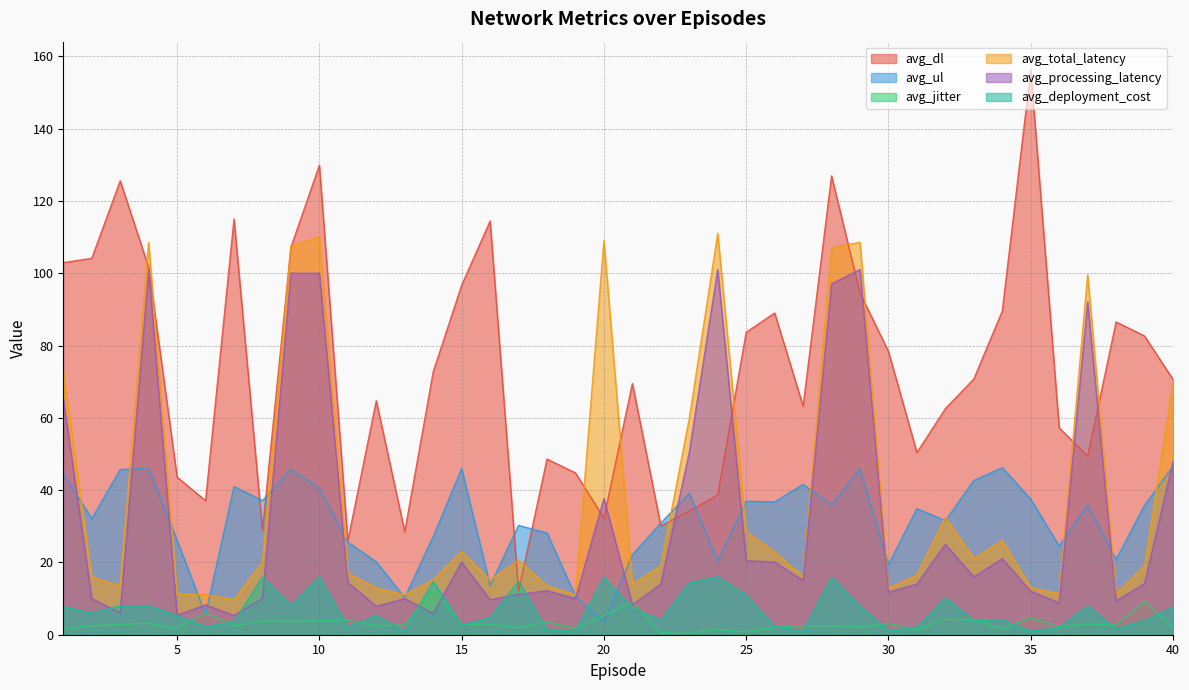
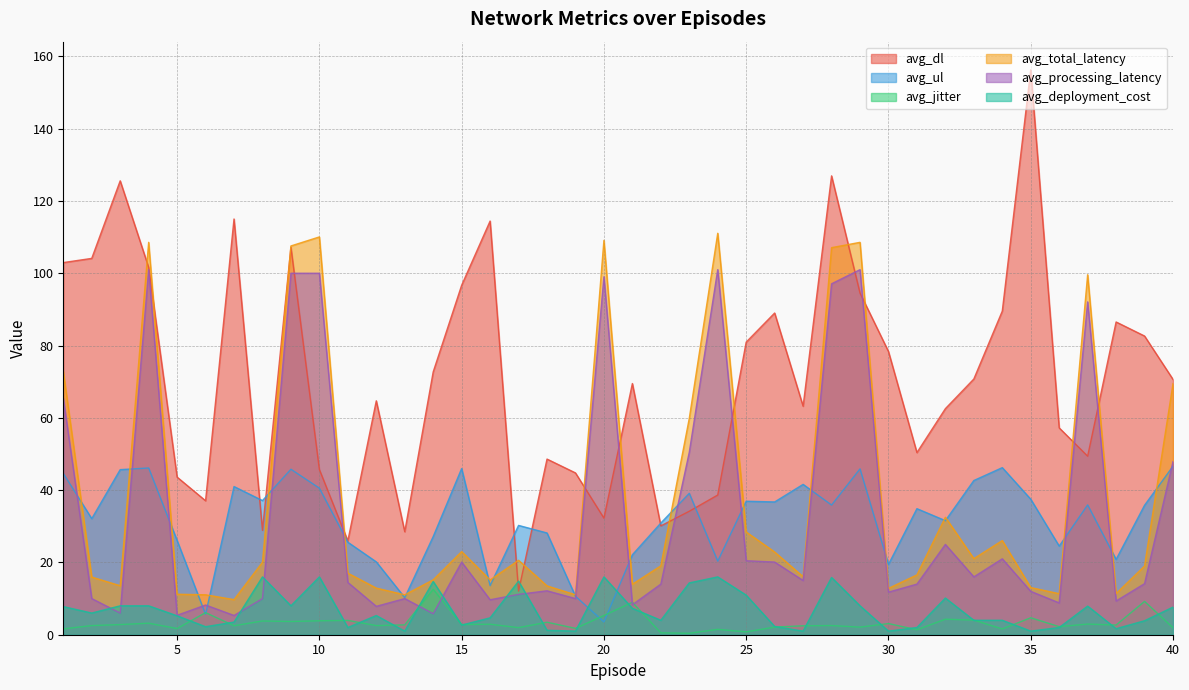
  {
    "avg_dl": {
      "5": 44,
-     "10": 130,
+     "10": 46,
      "15": 97,
      "20": 32,
-     "25": 84,
+     "25": 81,
      "30": 78,
      "40": 71
    },
    "avg_ul": {
      "5": 26,
      "10": 41,
      "15": 46,
      "20": 4,
      "25": 37,
      "30": 19,
      "35": 37,
      "40": 47
    },
    "avg_total_latency": {
      "5": 11,
      "10": 110,
      "15": 23,
      "20": 109,
      "25": 28,
      "30": 13,
      "35": 13,
      "40": 69
    },
    "avg_processing_latency": {
      "10": 100,
      "15": 20,
-     "20": 38,
+     "20": 99,
      "25": 20,
      "30": 12,
      "35": 12,
      "40": 48
    }
  }
